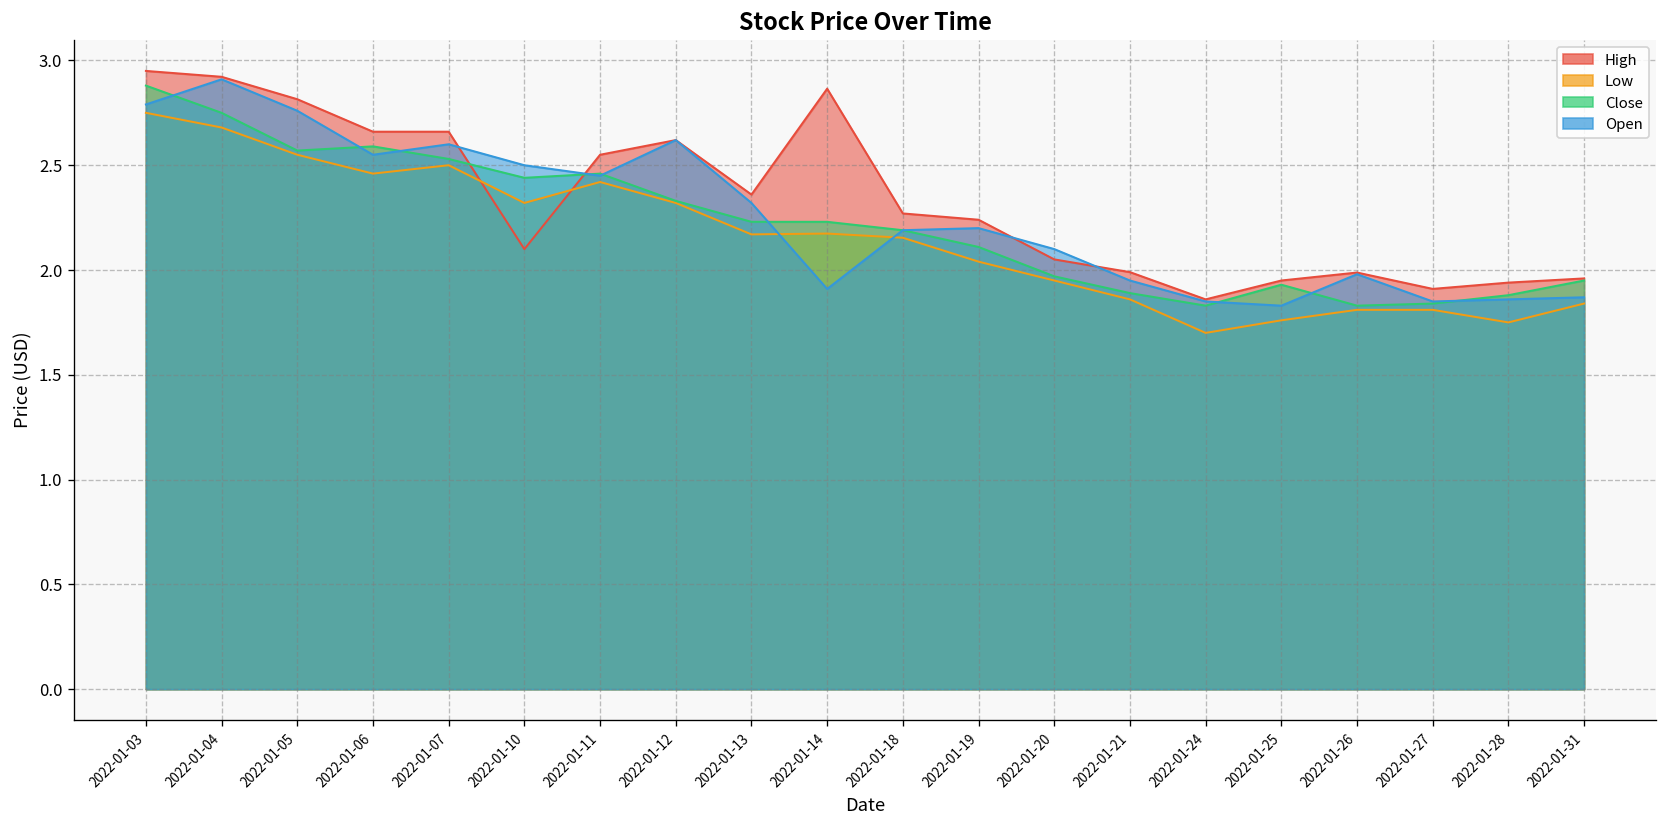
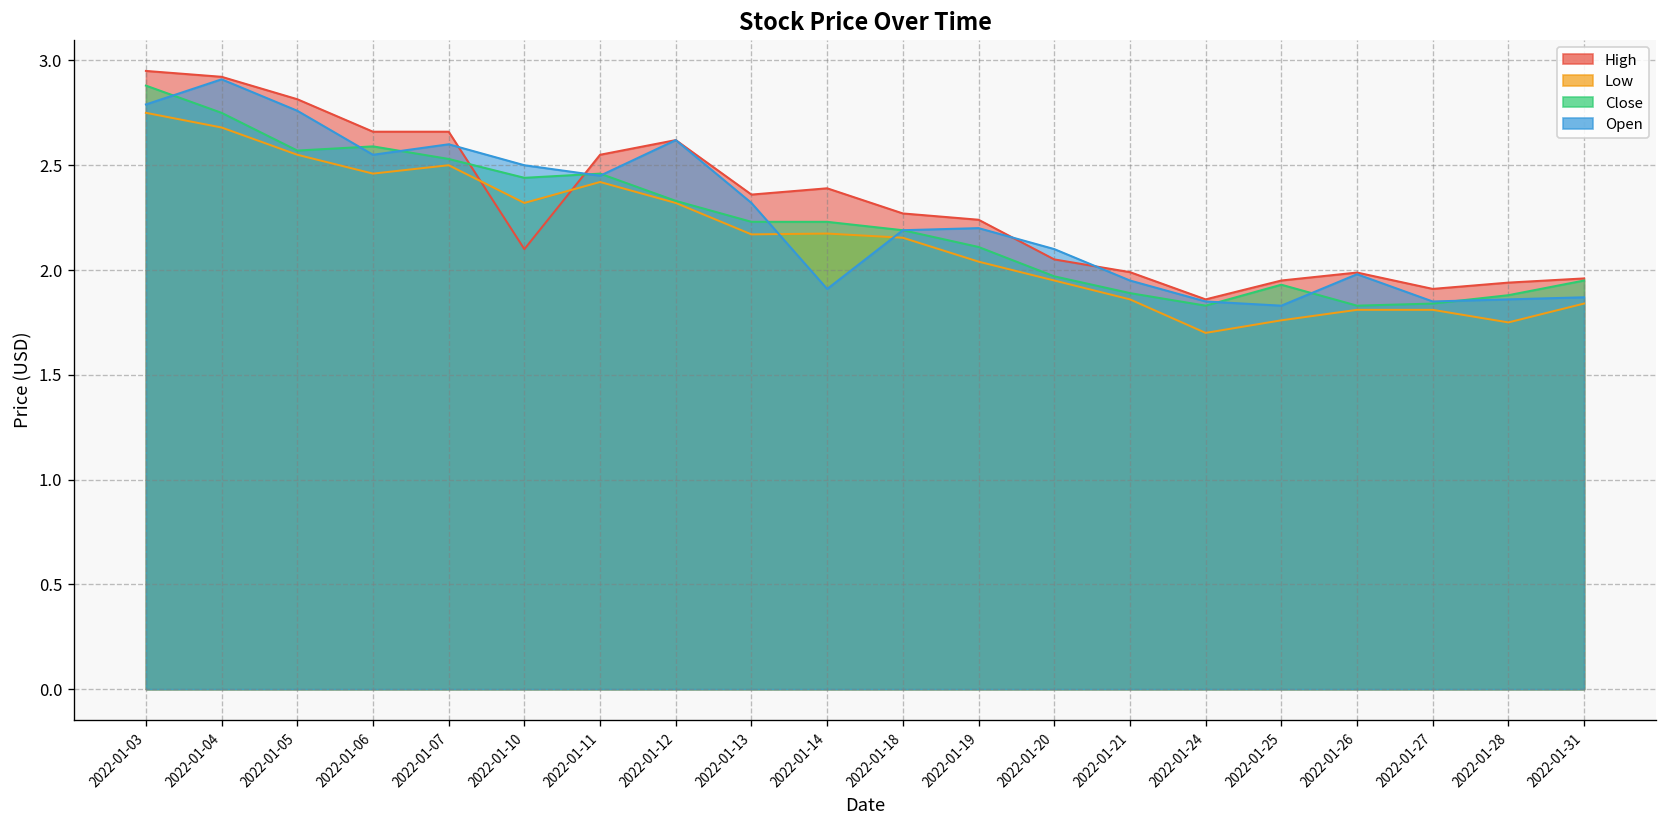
  {
    "High": {
      "2022-01-03": 2.95,
      "2022-01-05": 2.82,
      "2022-01-06": 2.66,
      "2022-01-07": 2.66,
      "2022-01-10": 2.10,
      "2022-01-11": 2.55,
      "2022-01-13": 2.36,
-     "2022-01-14": 2.87,
+     "2022-01-14": 2.39,
      "2022-01-18": 2.27,
      "2022-01-19": 2.24,
      "2022-01-20": 2.05,
      "2022-01-21": 1.99,
      "2022-01-25": 1.95,
      "2022-01-27": 1.91,
      "2022-01-28": 1.94
    },
    "Low": {
      "2022-01-03": 2.75,
      "2022-01-04": 2.68,
      "2022-01-05": 2.55,
      "2022-01-06": 2.46,
      "2022-01-07": 2.50,
      "2022-01-10": 2.32,
      "2022-01-11": 2.42,
      "2022-01-13": 2.17,
      "2022-01-14": 2.17,
      "2022-01-18": 2.15,
      "2022-01-19": 2.04,
      "2022-01-20": 1.95,
      "2022-01-21": 1.86,
      "2022-01-24": 1.70,
      "2022-01-25": 1.76,
      "2022-01-26": 1.81,
      "2022-01-27": 1.81,
      "2022-01-28": 1.75,
      "2022-01-31": 1.84
    },
    "Close": {
      "2022-01-03": 2.88,
      "2022-01-04": 2.75,
      "2022-01-05": 2.57,
      "2022-01-06": 2.59,
      "2022-01-07": 2.53,
      "2022-01-10": 2.44,
      "2022-01-13": 2.23,
      "2022-01-14": 2.23,
      "2022-01-19": 2.11,
      "2022-01-20": 1.97,
      "2022-01-21": 1.89,
      "2022-01-24": 1.83,
      "2022-01-25": 1.93,
      "2022-01-26": 1.83,
      "2022-01-28": 1.88
    },
    "Open": {
      "2022-01-03": 2.79,
      "2022-01-05": 2.76,
      "2022-01-06": 2.55,
      "2022-01-07": 2.60,
      "2022-01-10": 2.50,
      "2022-01-13": 2.32,
      "2022-01-14": 1.91,
      "2022-01-19": 2.20,
      "2022-01-20": 2.10,
      "2022-01-21": 1.95,
      "2022-01-25": 1.83,
      "2022-01-28": 1.86,
      "2022-01-31": 1.87
    }
  }
